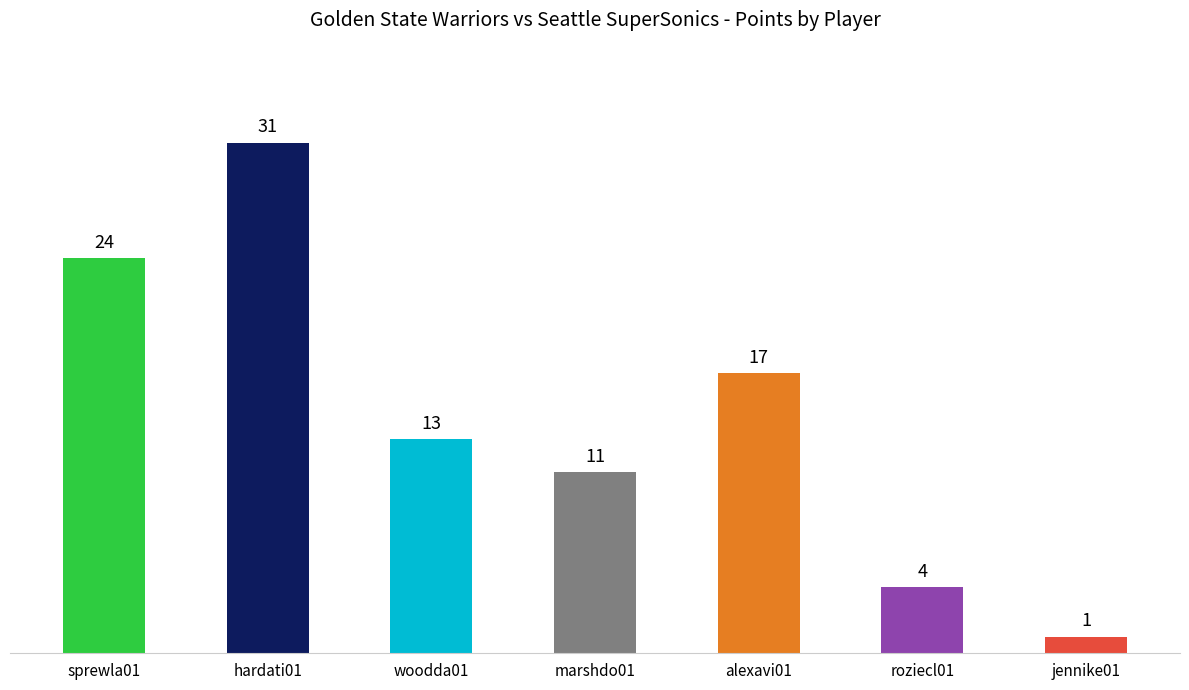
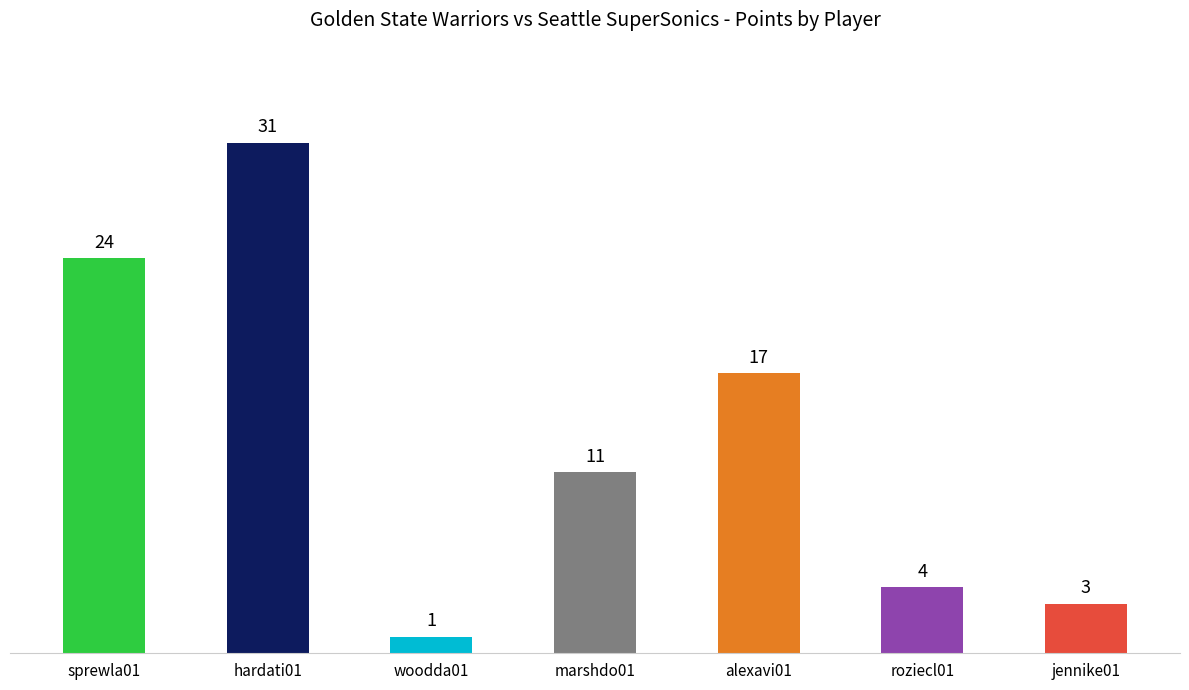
  {
    "sprewla01": 24,
    "hardati01": 31,
-   "woodda01": 13,
+   "woodda01": 1,
    "marshdo01": 11,
    "alexavi01": 17,
    "roziecl01": 4,
-   "jennike01": 1
+   "jennike01": 3
  }
